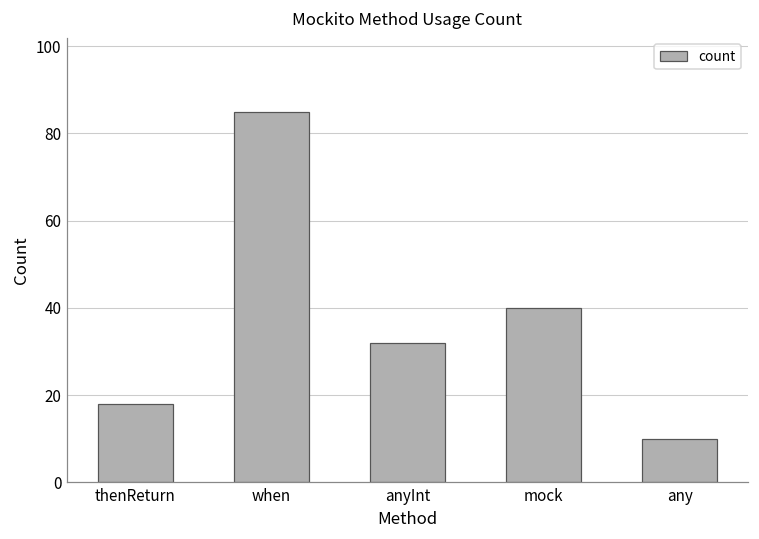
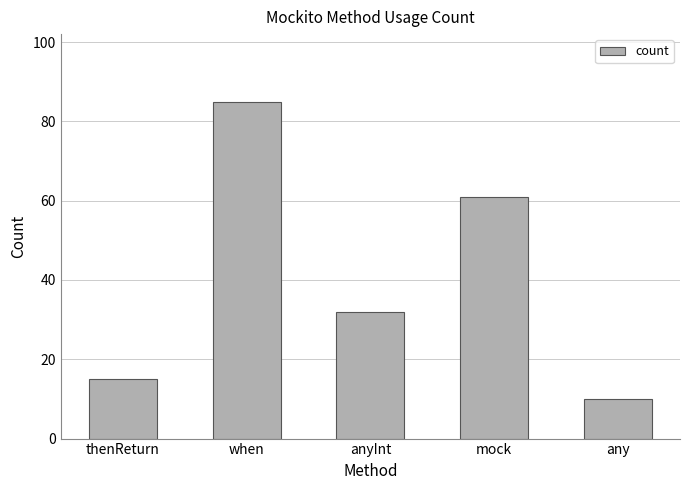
  {
-   "thenReturn": 18,
+   "thenReturn": 15,
    "when": 85,
    "anyInt": 32,
-   "mock": 40,
+   "mock": 61,
    "any": 10
  }
